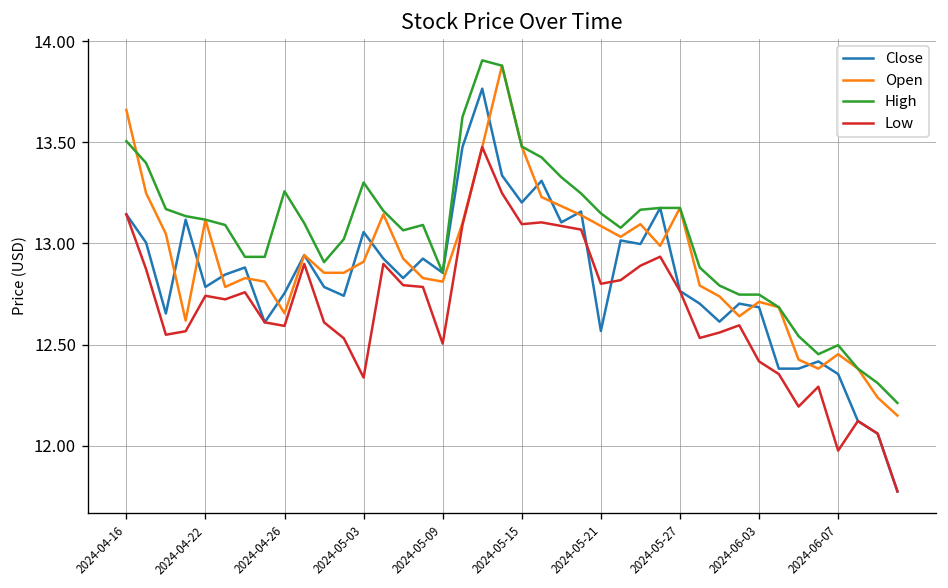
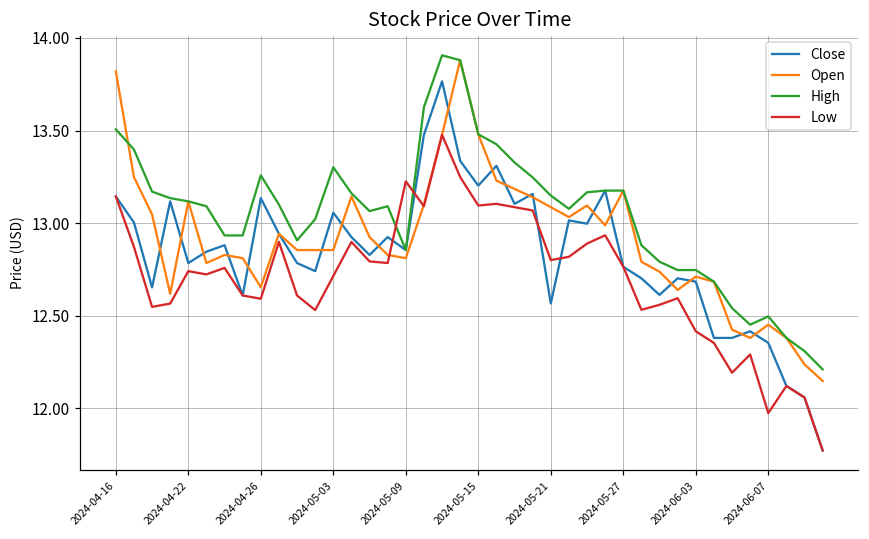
  {
    "Close": {
      "2024-04-22": 12.78,
-     "2024-04-26": 12.75,
+     "2024-04-26": 13.14,
      "2024-05-03": 13.06,
      "2024-05-15": 13.20,
      "2024-05-21": 12.57,
      "2024-06-03": 12.68,
      "2024-06-07": 12.35
    },
    "Open": {
-     "2024-04-16": 13.66,
+     "2024-04-16": 13.82,
      "2024-04-26": 12.65,
-     "2024-05-03": 12.91,
+     "2024-05-03": 12.85,
      "2024-05-09": 12.81,
      "2024-05-21": 13.09,
      "2024-06-03": 12.71,
      "2024-06-07": 12.45
    },
    "High": {
      "2024-04-16": 13.51,
      "2024-04-26": 13.26,
      "2024-05-03": 13.30,
      "2024-05-21": 13.15,
      "2024-06-03": 12.75,
      "2024-06-07": 12.50
    },
    "Low": {
      "2024-04-22": 12.74,
      "2024-04-26": 12.59,
-     "2024-05-03": 12.34,
-     "2024-05-09": 12.50,
+     "2024-05-03": 12.71,
+     "2024-05-09": 13.23,
      "2024-05-15": 13.10,
      "2024-05-21": 12.80,
      "2024-06-03": 12.42,
      "2024-06-07": 11.98
    }
  }
